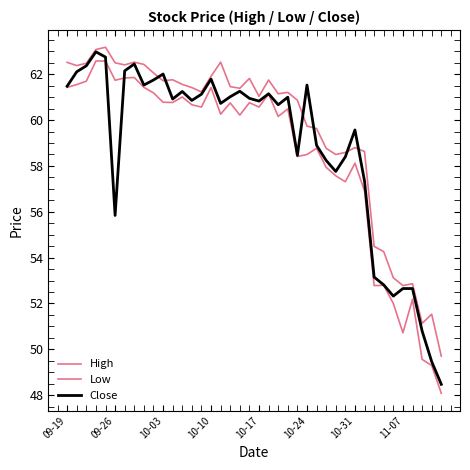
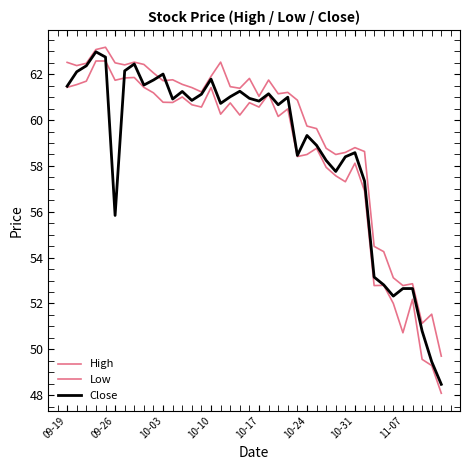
  {
    "Close": {
      "09-26": 55.8,
      "10-03": 62.0,
      "10-10": 61.8,
      "10-17": 60.8,
-     "10-24": 61.5,
-     "10-31": 59.6,
+     "10-24": 59.3,
+     "10-31": 58.6,
      "11-07": 52.7
    }
  }
